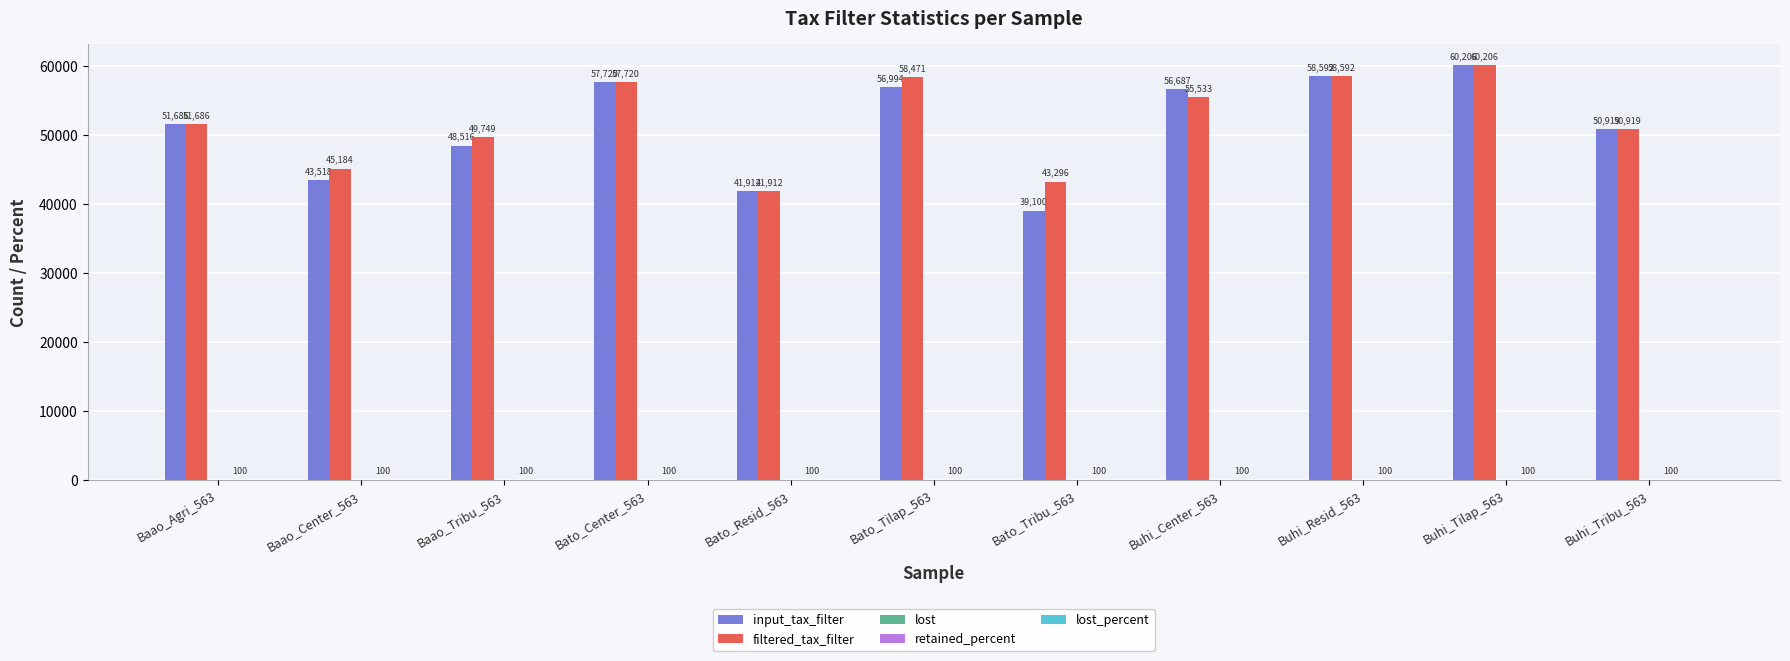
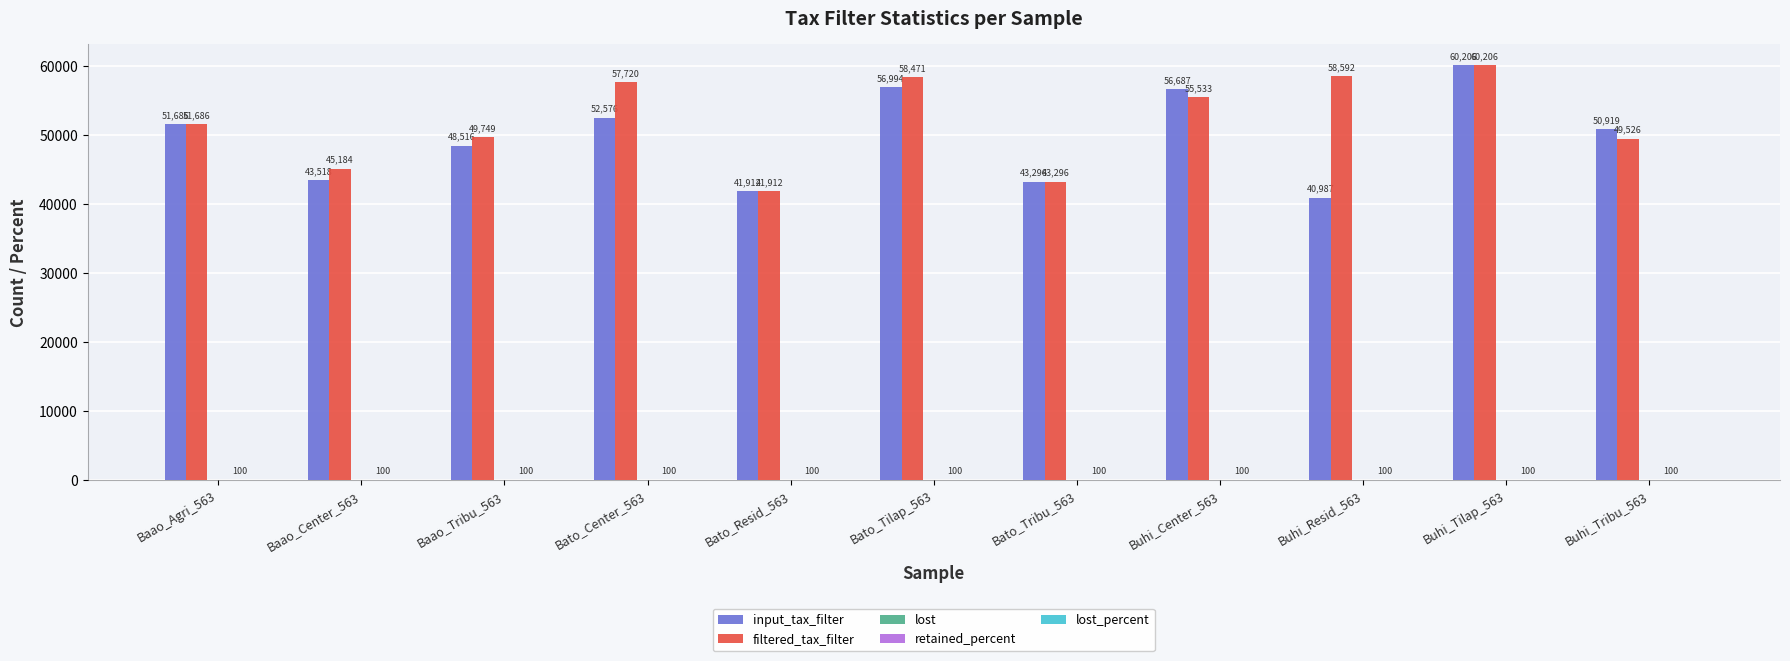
  {
    "input_tax_filter": {
      "Baao_Center_563": "43,518",
      "Baao_Tribu_563": "48,516",
-     "Bato_Center_563": "57,720",
+     "Bato_Center_563": "52,576",
      "Bato_Tilap_563": "56,994",
-     "Bato_Tribu_563": "39,100",
+     "Bato_Tribu_563": "43,296",
      "Buhi_Center_563": "56,687",
-     "Buhi_Resid_563": "58,592",
+     "Buhi_Resid_563": "40,987",
      "Buhi_Tribu_563": "50,919"
    },
    "filtered_tax_filter": {
      "Baao_Center_563": "45,184",
      "Baao_Tribu_563": "49,749",
      "Bato_Center_563": "57,720",
      "Bato_Tilap_563": "58,471",
      "Buhi_Center_563": "55,533",
      "Buhi_Resid_563": "58,592",
-     "Buhi_Tribu_563": "50,919"
+     "Buhi_Tribu_563": "49,526"
    },
    "lost": {
      "Baao_Agri_563": "0",
      "Baao_Center_563": "0",
      "Baao_Tribu_563": "0",
      "Bato_Center_563": "0",
      "Bato_Resid_563": "0",
      "Bato_Tilap_563": "0",
      "Bato_Tribu_563": "0",
      "Buhi_Center_563": "0",
      "Buhi_Resid_563": "0",
      "Buhi_Tilap_563": "0",
      "Buhi_Tribu_563": "0"
    },
    "retained_percent": {
      "Baao_Agri_563": "100",
      "Baao_Center_563": "100",
      "Baao_Tribu_563": "100",
      "Bato_Center_563": "100",
      "Bato_Resid_563": "100",
      "Bato_Tilap_563": "100",
      "Bato_Tribu_563": "100",
      "Buhi_Center_563": "100",
      "Buhi_Resid_563": "100",
      "Buhi_Tilap_563": "100",
      "Buhi_Tribu_563": "100"
    },
    "lost_percent": {
      "Baao_Agri_563": "0",
      "Baao_Center_563": "0",
      "Baao_Tribu_563": "0",
      "Bato_Center_563": "0",
      "Bato_Resid_563": "0",
      "Bato_Tilap_563": "0",
      "Bato_Tribu_563": "0",
      "Buhi_Center_563": "0",
      "Buhi_Resid_563": "0",
      "Buhi_Tilap_563": "0",
      "Buhi_Tribu_563": "0"
    }
  }
